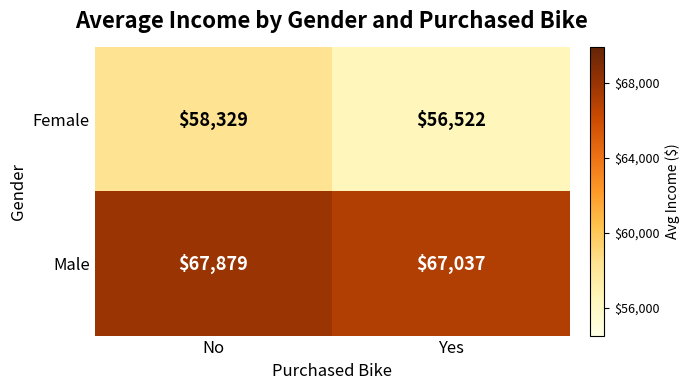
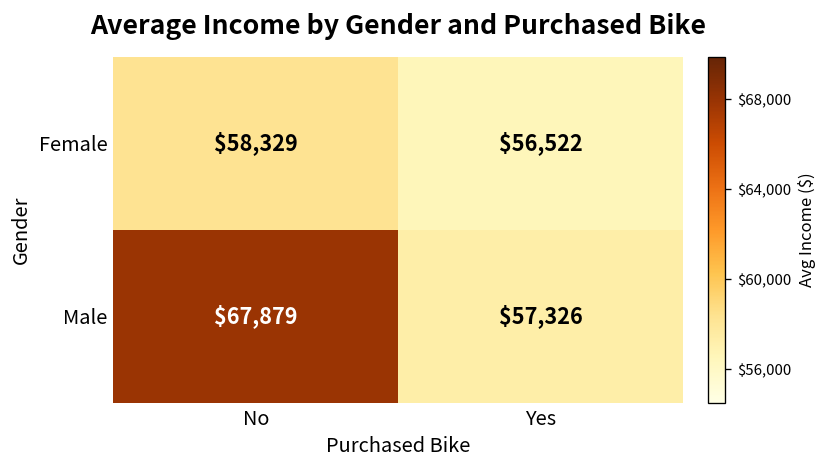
  {
    "Female": {
      "No": "$58,329",
      "Yes": "$56,522"
    },
    "Male": {
      "No": "$67,879",
-     "Yes": "$67,037"
+     "Yes": "$57,326"
    }
  }
